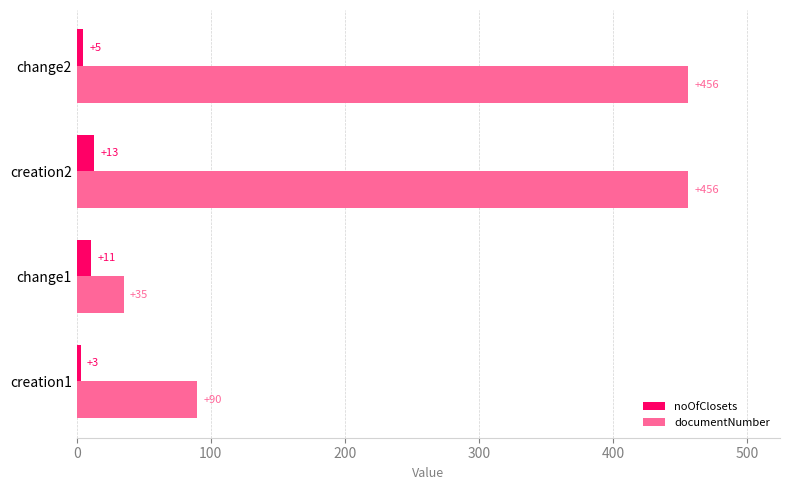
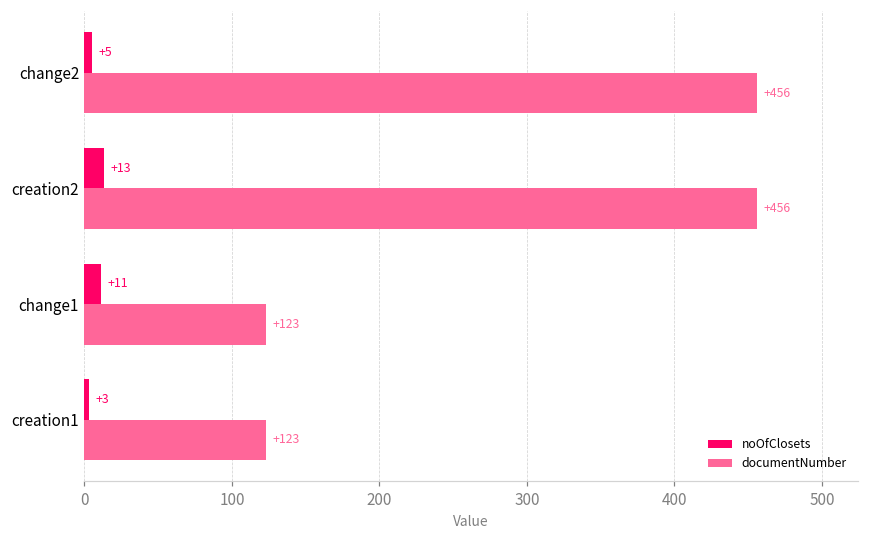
  {
    "noOfClosets": {
      "change2": "+5",
      "creation2": "+13",
      "change1": "+11",
      "creation1": "+3"
    },
    "documentNumber": {
      "change2": "+456",
      "creation2": "+456",
-     "change1": "+35",
-     "creation1": "+90"
+     "change1": "+123",
+     "creation1": "+123"
    }
  }
